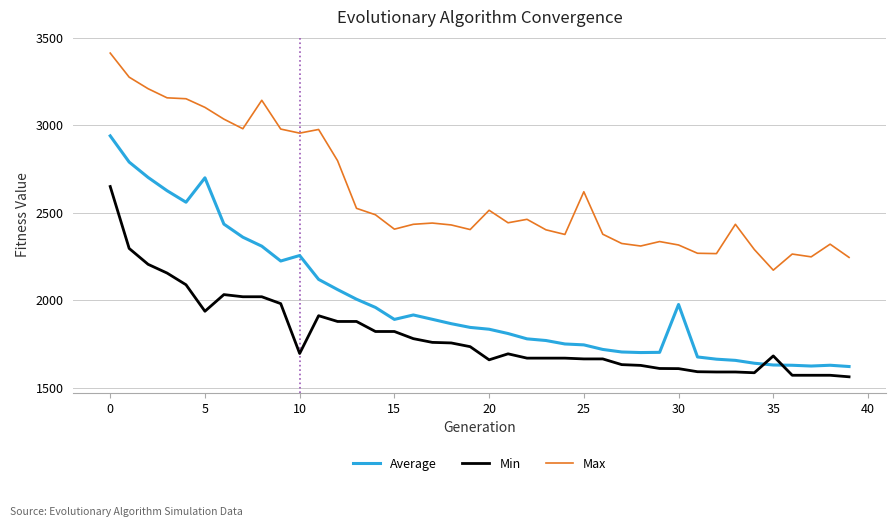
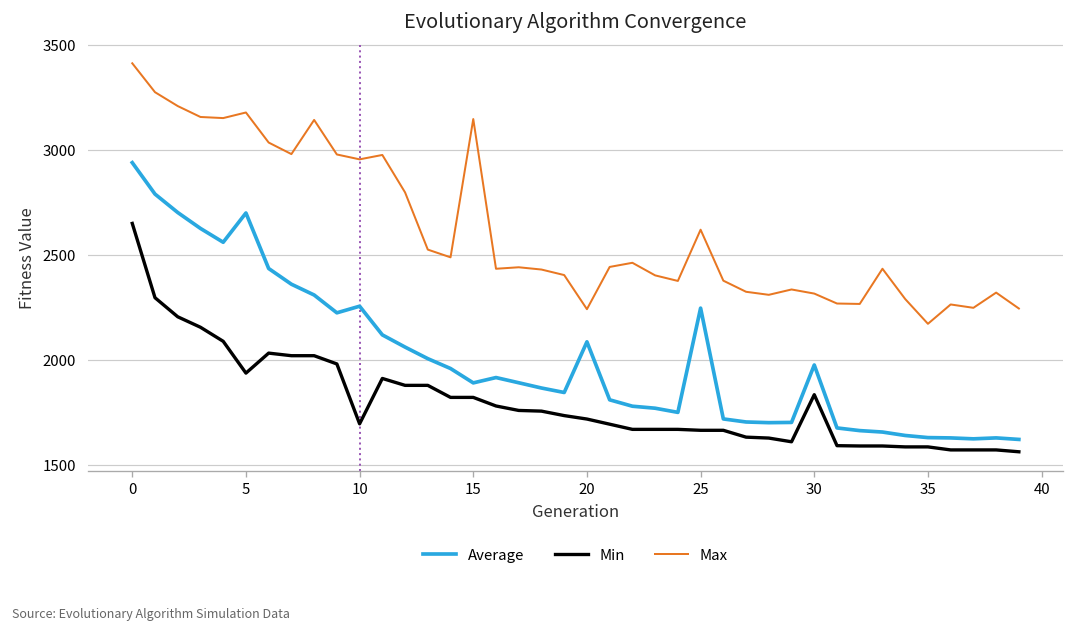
  {
    "Average": {
      "0": 2940,
      "5": 2700,
      "10": 2260,
      "15": 1890,
-     "20": 1840,
-     "25": 1750,
+     "20": 2090,
+     "25": 2250,
      "30": 1980,
      "35": 1630
    },
    "Min": {
      "0": 2650,
      "5": 1940,
      "10": 1700,
      "15": 1820,
-     "20": 1660,
+     "20": 1720,
      "25": 1670,
-     "30": 1610,
-     "35": 1680
+     "30": 1830,
+     "35": 1590
    },
    "Max": {
      "0": 3410,
-     "5": 3100,
+     "5": 3180,
      "10": 2960,
-     "15": 2410,
-     "20": 2510,
+     "15": 3150,
+     "20": 2240,
      "25": 2620,
      "30": 2320,
      "35": 2170
    }
  }
